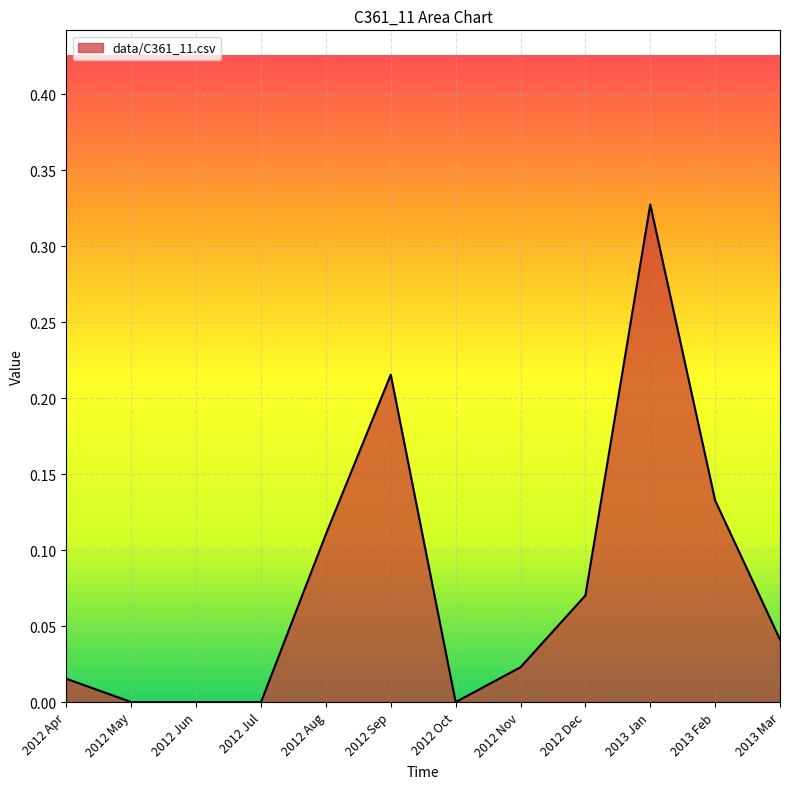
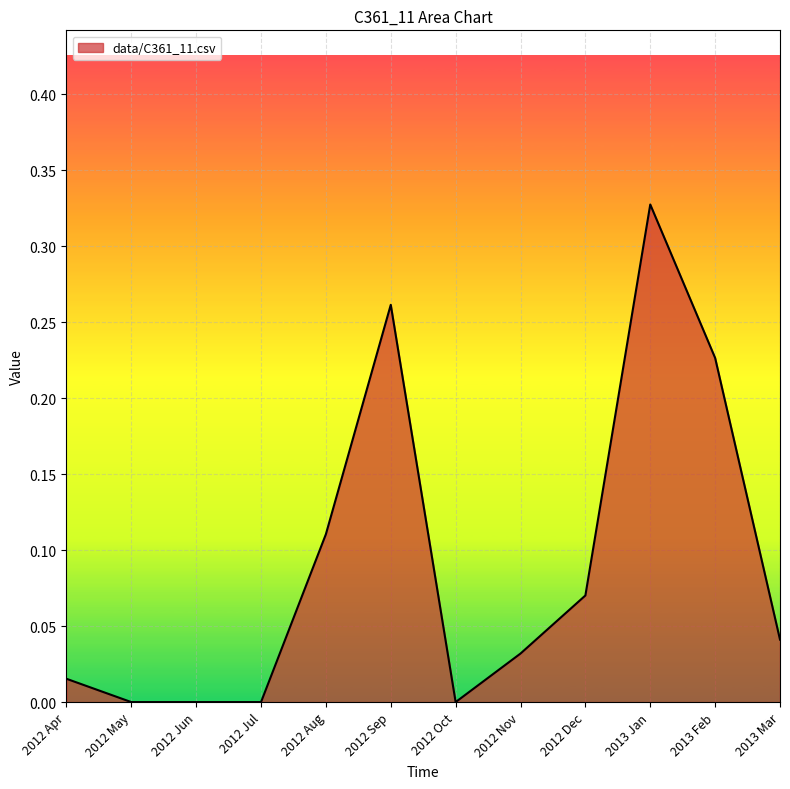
  {
    "2012 Apr": 0.015,
    "2012 May": 0.000,
    "2012 Jun": 0.000,
    "2012 Jul": 0.000,
    "2012 Aug": 0.110,
-   "2012 Sep": 0.215,
+   "2012 Sep": 0.261,
    "2012 Oct": 0.000,
-   "2012 Nov": 0.023,
+   "2012 Nov": 0.032,
    "2012 Dec": 0.070,
    "2013 Jan": 0.327,
-   "2013 Feb": 0.133,
+   "2013 Feb": 0.226,
    "2013 Mar": 0.041
  }
